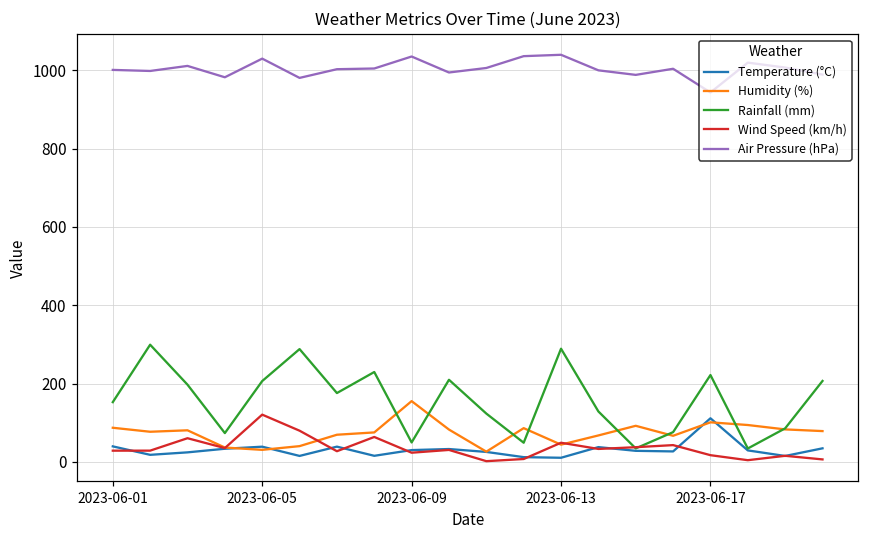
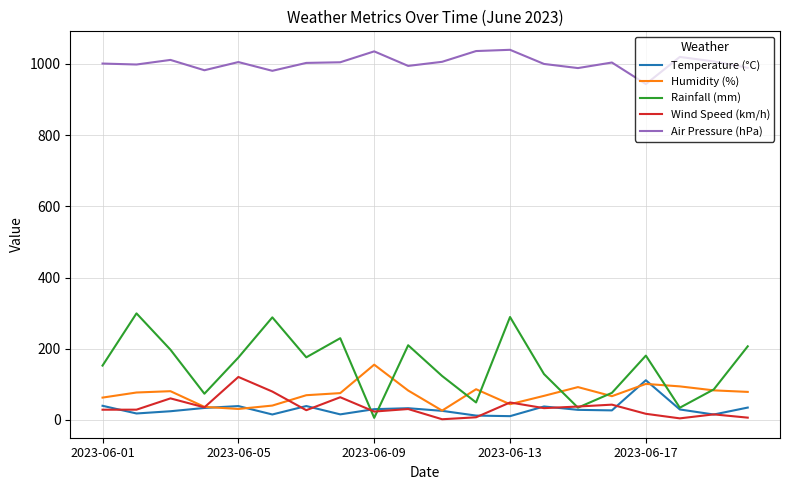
  {
    "Temperature (°C)": {
      "2023-06-01": 40,
      "2023-06-05": 40,
      "2023-06-13": 10,
      "2023-06-17": 110
    },
    "Humidity (%)": {
-     "2023-06-01": 90,
+     "2023-06-01": 60,
      "2023-06-05": 30,
      "2023-06-09": 160,
      "2023-06-17": 100
    },
    "Rainfall (mm)": {
      "2023-06-01": 150,
-     "2023-06-05": 210,
-     "2023-06-09": 50,
+     "2023-06-05": 180,
+     "2023-06-09": 10,
      "2023-06-13": 290,
-     "2023-06-17": 220
+     "2023-06-17": 180
    },
    "Wind Speed (km/h)": {
      "2023-06-01": 30,
      "2023-06-05": 120,
      "2023-06-17": 20
    },
    "Air Pressure (hPa)": {
      "2023-06-01": 1000,
-     "2023-06-05": 1030,
+     "2023-06-05": 1010,
      "2023-06-09": 1040,
      "2023-06-13": 1040
    }
  }
